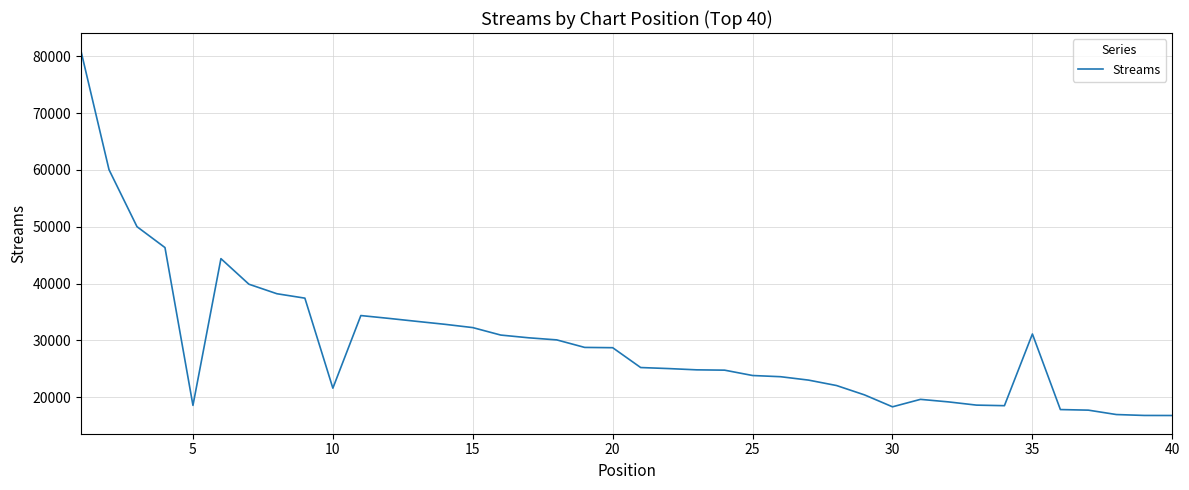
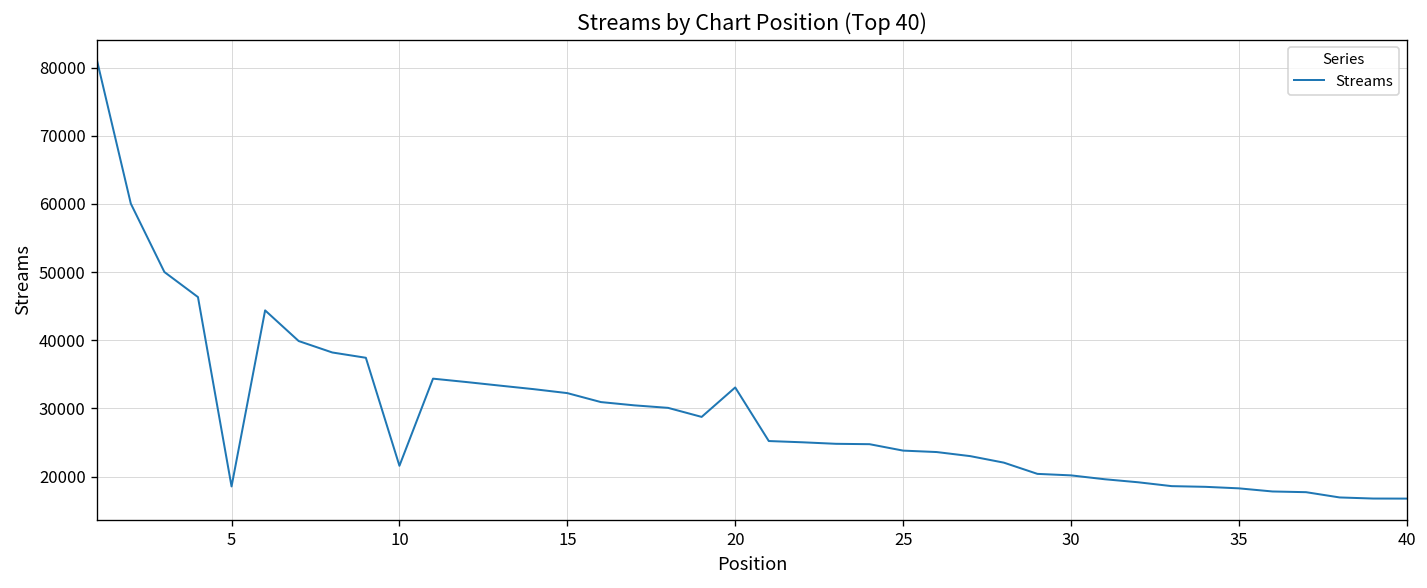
  {
    "5": 19000,
    "10": 22000,
    "15": 32000,
-   "20": 29000,
+   "20": 33000,
    "25": 24000,
-   "30": 18000,
-   "35": 31000,
+   "30": 20000,
+   "35": 18000,
    "40": 17000
  }
